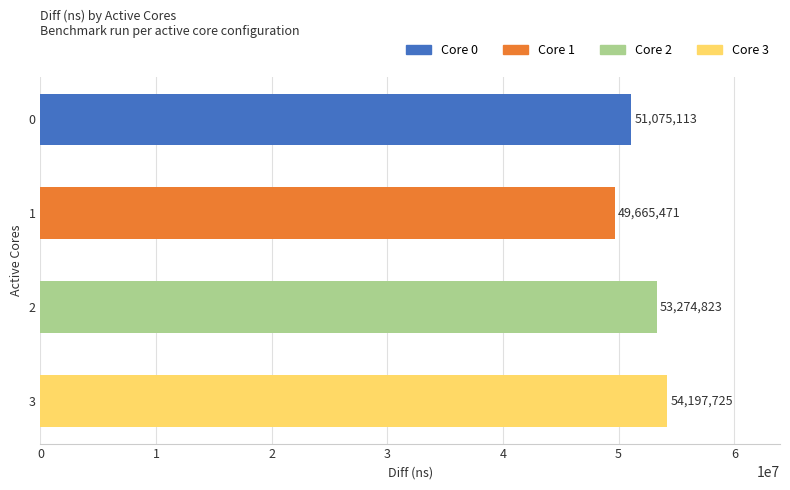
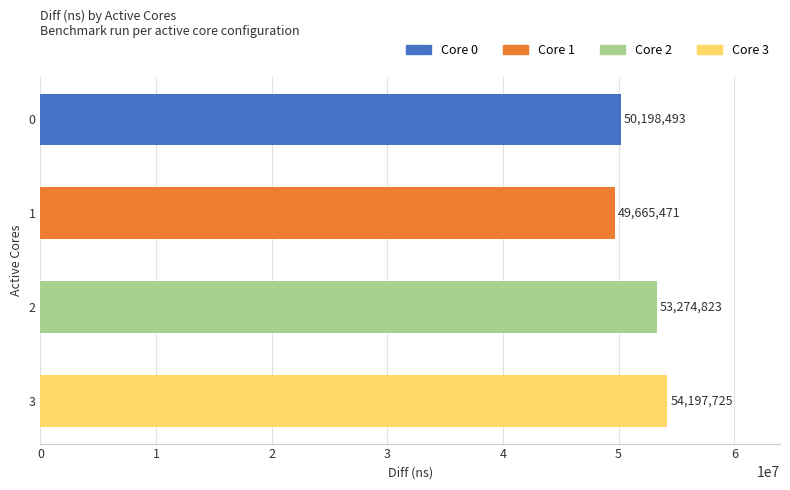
  {
-   "0": "51,075,113",
+   "0": "50,198,493",
    "1": "49,665,471",
    "2": "53,274,823",
    "3": "54,197,725"
  }
